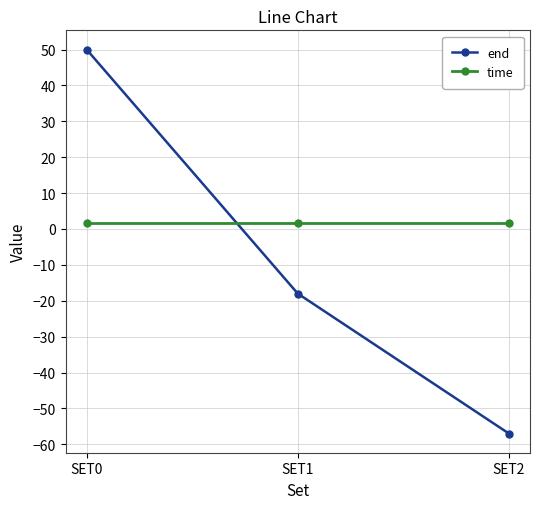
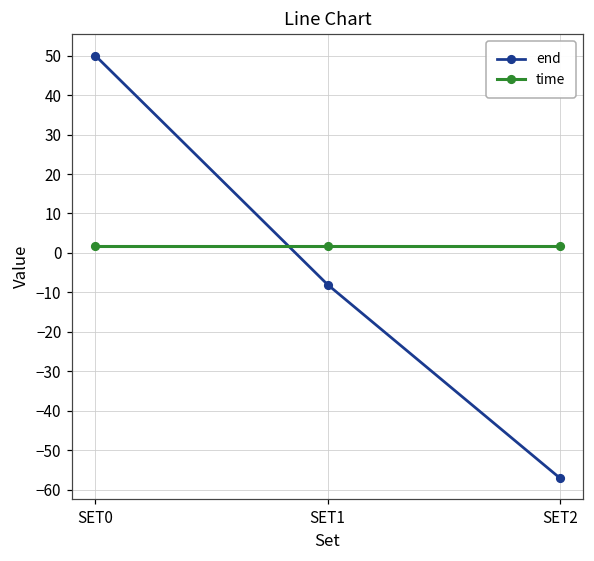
  {
    "end": {
      "SET0": 50,
-     "SET1": -18,
+     "SET1": -8,
      "SET2": -57
    },
    "time": {
      "SET0": 2,
      "SET1": 2,
      "SET2": 2
    }
  }
